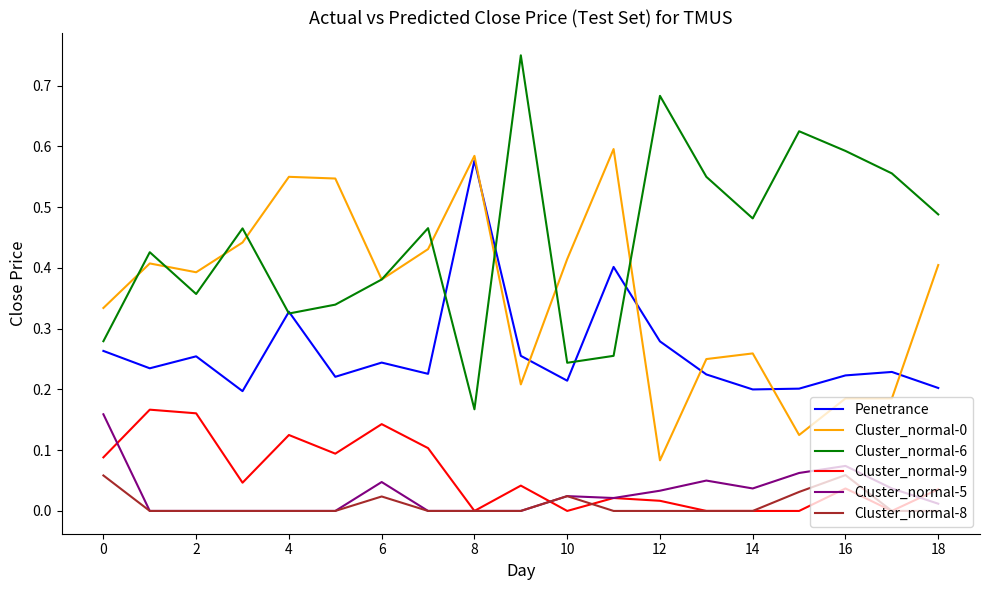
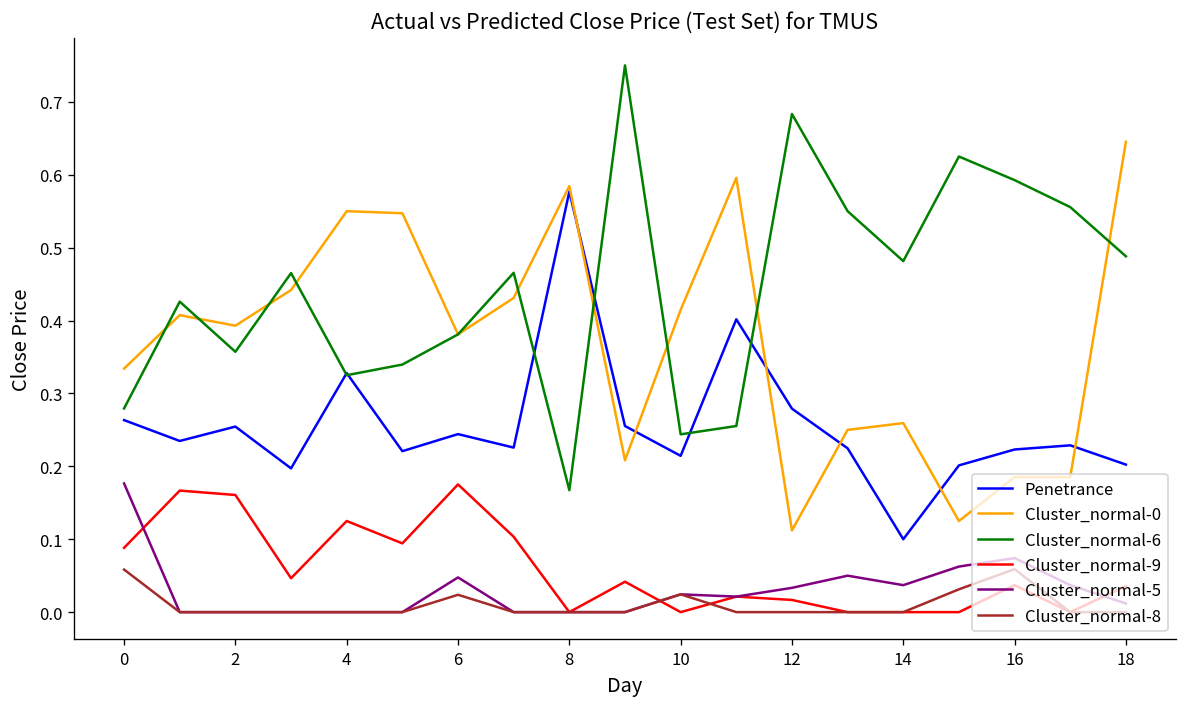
  {
    "Penetrance": {
      "0": 0.26,
      "2": 0.25,
      "6": 0.24,
      "8": 0.58,
      "10": 0.21,
      "12": 0.28,
-     "14": 0.2,
+     "14": 0.1,
      "16": 0.22,
      "18": 0.2
    },
    "Cluster_normal-0": {
      "0": 0.33,
      "2": 0.39,
      "4": 0.55,
      "8": 0.58,
      "10": 0.41,
-     "12": 0.08,
+     "12": 0.11,
      "14": 0.26,
-     "18": 0.40
+     "18": 0.65
    },
    "Cluster_normal-6": {
      "0": 0.28,
      "2": 0.36,
      "8": 0.17,
      "10": 0.24,
      "12": 0.68,
      "14": 0.48,
      "16": 0.59,
      "18": 0.49
    },
    "Cluster_normal-9": {
      "0": 0.09,
      "2": 0.16,
      "4": 0.13,
-     "6": 0.14,
+     "6": 0.18,
      "10": 0.00,
      "12": 0.02
    },
    "Cluster_normal-5": {
-     "0": 0.16,
+     "0": 0.18,
      "6": 0.05,
      "12": 0.03,
      "14": 0.04
    },
    "Cluster_normal-8": {
      "0": 0.06,
      "6": 0.02,
      "12": 0.00
    }
  }
